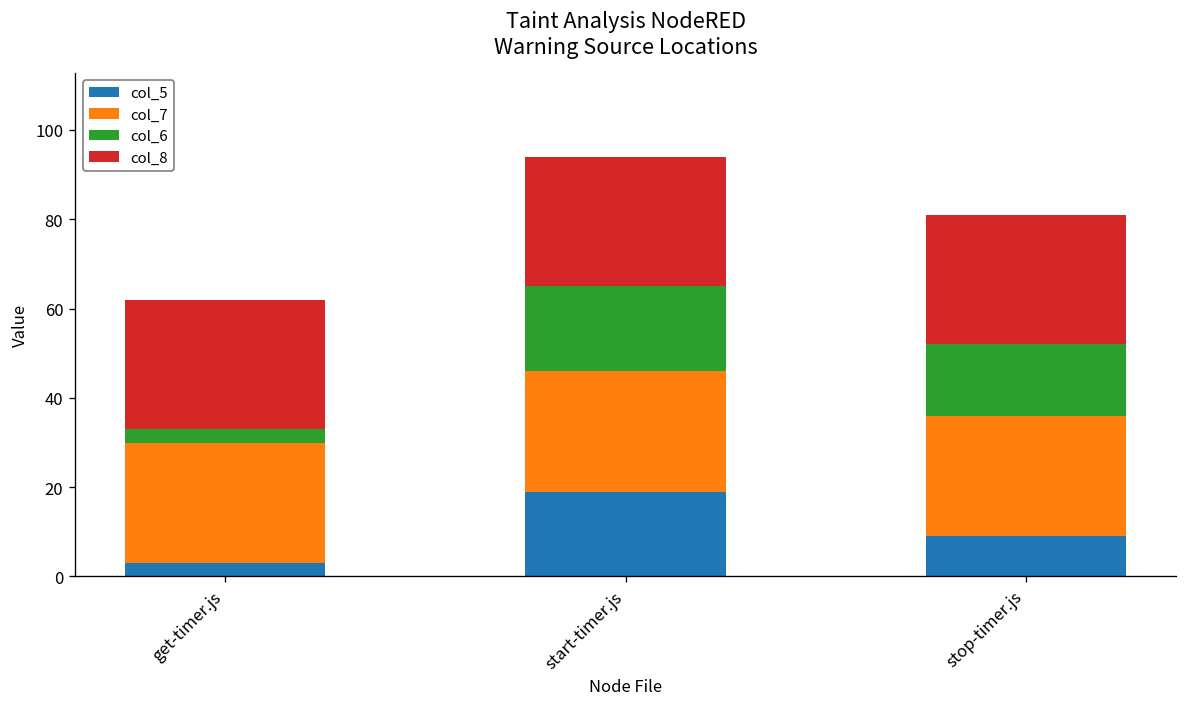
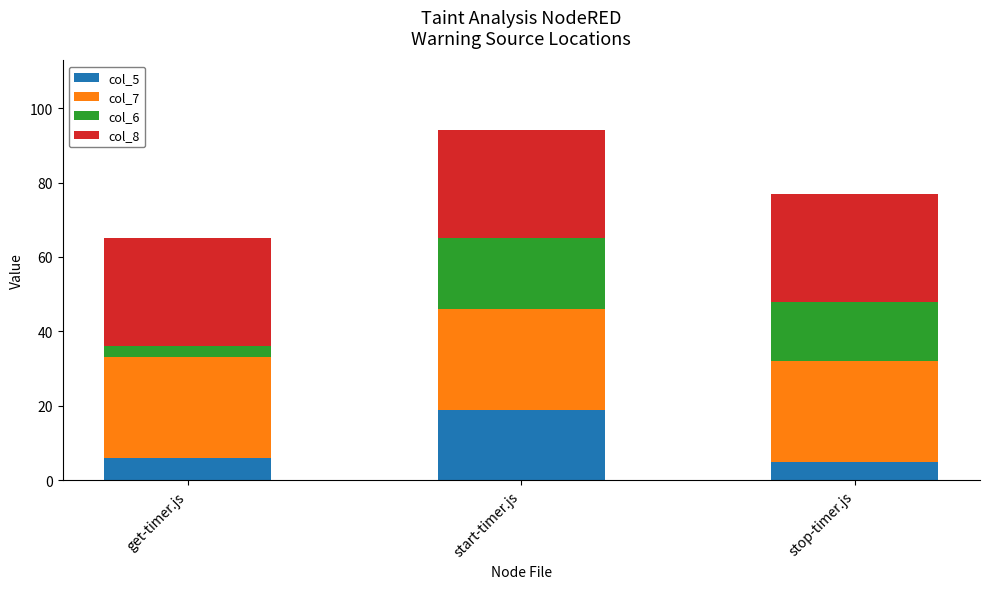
  {
    "col_5": {
-     "get-timer.js": 3,
+     "get-timer.js": 6,
      "start-timer.js": 19,
-     "stop-timer.js": 9
+     "stop-timer.js": 5
    },
    "col_7": {
      "get-timer.js": 27,
      "start-timer.js": 27,
      "stop-timer.js": 27
    },
    "col_6": {
      "get-timer.js": 3,
      "start-timer.js": 19,
      "stop-timer.js": 16
    },
    "col_8": {
      "get-timer.js": 29,
      "start-timer.js": 29,
      "stop-timer.js": 29
    }
  }
